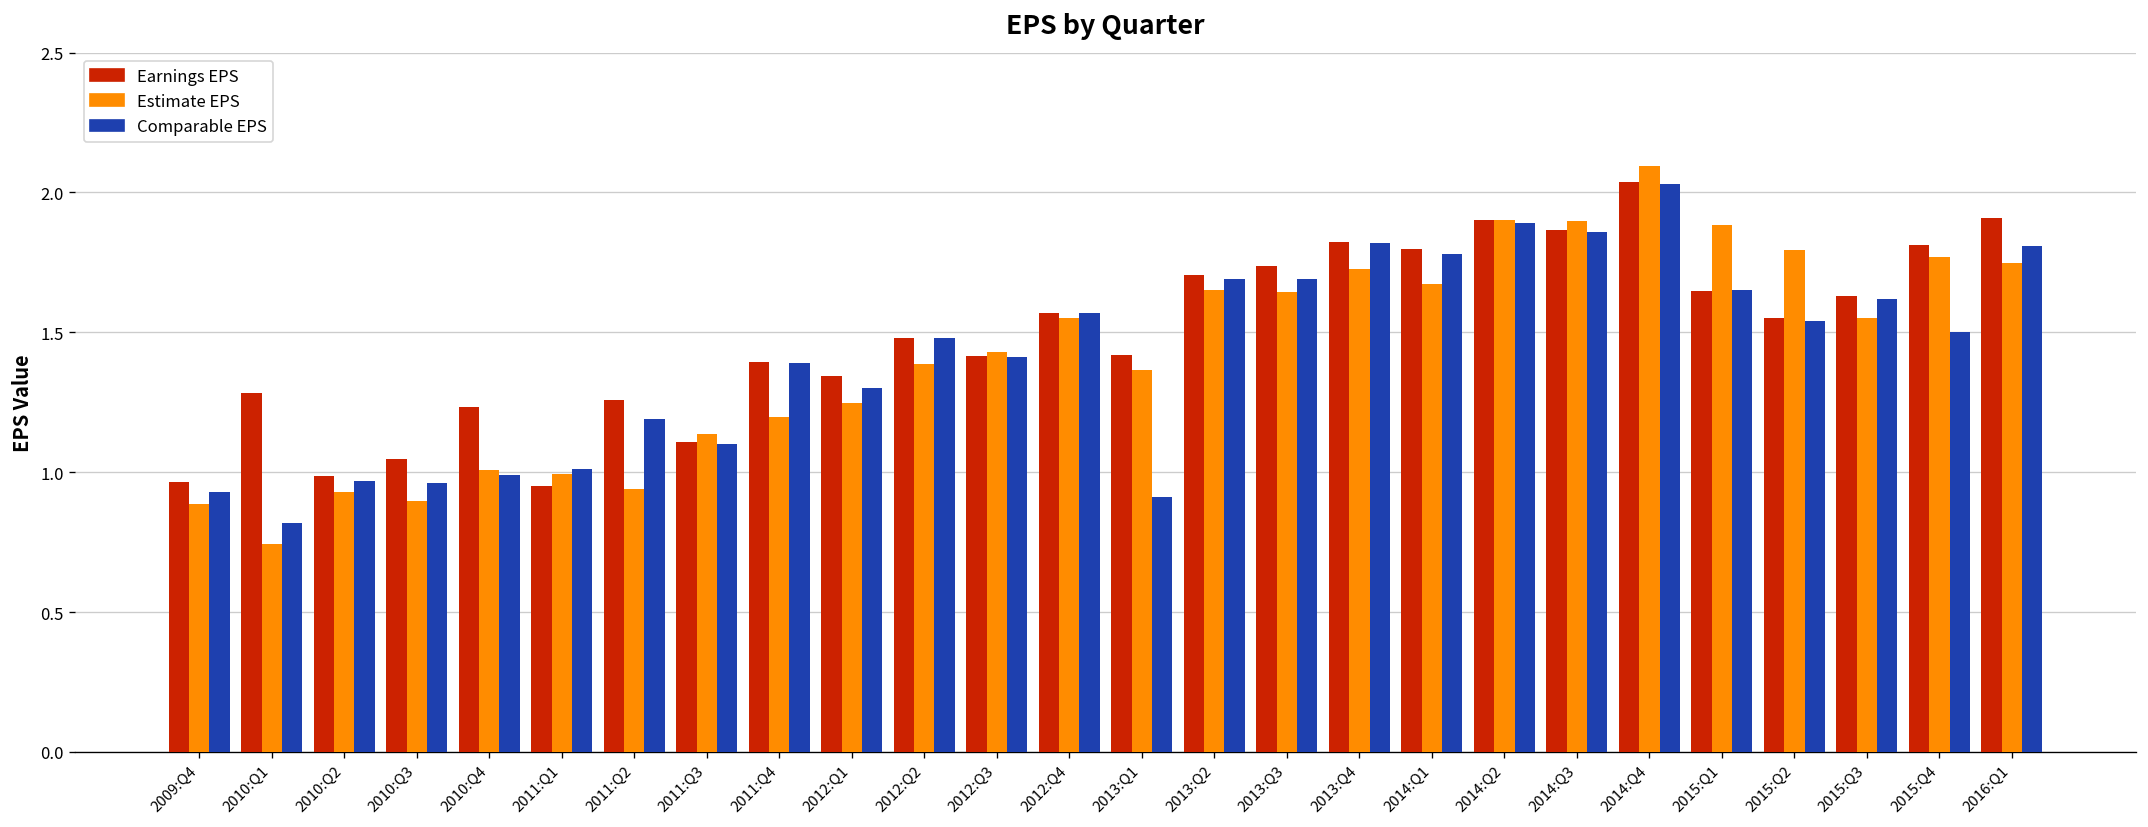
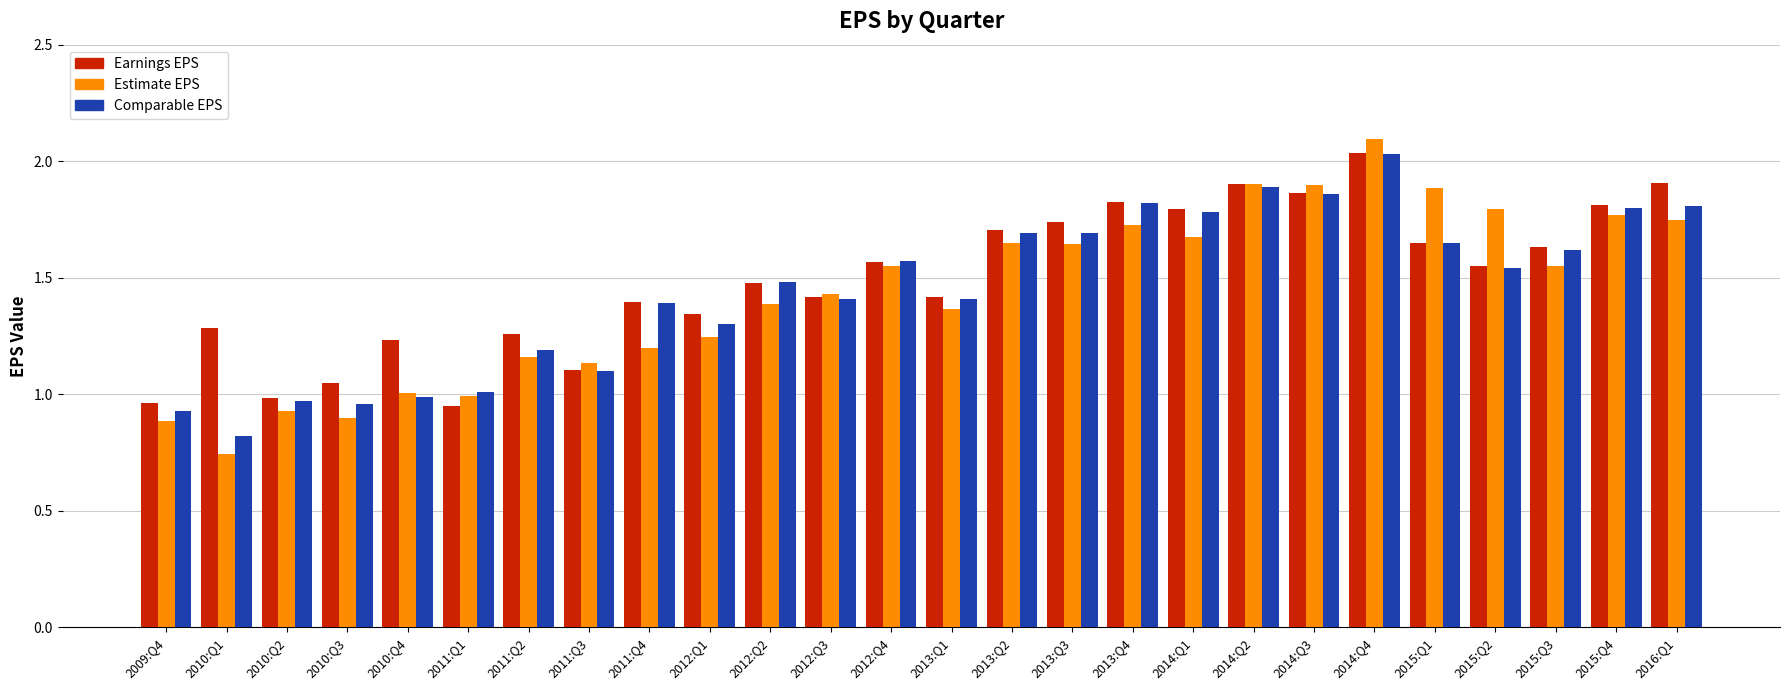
  {
    "Earnings EPS": {
      "2009:Q4": 0.96,
      "2010:Q1": 1.28,
      "2010:Q2": 0.99,
      "2010:Q3": 1.05,
      "2010:Q4": 1.23,
      "2011:Q1": 0.95,
      "2011:Q2": 1.26,
      "2011:Q3": 1.11,
      "2011:Q4": 1.39,
      "2012:Q1": 1.34,
      "2012:Q2": 1.48,
      "2012:Q3": 1.42,
      "2012:Q4": 1.57,
      "2013:Q1": 1.42,
      "2013:Q2": 1.71,
      "2013:Q3": 1.74,
      "2013:Q4": 1.82,
      "2014:Q1": 1.80,
      "2014:Q2": 1.90,
      "2014:Q3": 1.87,
      "2014:Q4": 2.04,
      "2015:Q1": 1.65,
      "2015:Q2": 1.55,
      "2015:Q3": 1.63,
      "2015:Q4": 1.81,
      "2016:Q1": 1.91
    },
    "Estimate EPS": {
      "2009:Q4": 0.89,
      "2010:Q1": 0.74,
      "2010:Q2": 0.93,
      "2010:Q3": 0.90,
      "2010:Q4": 1.01,
      "2011:Q1": 0.99,
-     "2011:Q2": 0.94,
+     "2011:Q2": 1.16,
      "2011:Q3": 1.14,
      "2011:Q4": 1.20,
      "2012:Q1": 1.25,
      "2012:Q2": 1.39,
      "2012:Q3": 1.43,
      "2012:Q4": 1.55,
      "2013:Q1": 1.37,
      "2013:Q2": 1.65,
      "2013:Q3": 1.64,
      "2013:Q4": 1.73,
      "2014:Q1": 1.67,
      "2014:Q2": 1.90,
      "2014:Q3": 1.90,
      "2014:Q4": 2.10,
      "2015:Q1": 1.88,
      "2015:Q2": 1.80,
      "2015:Q3": 1.55,
      "2015:Q4": 1.77,
      "2016:Q1": 1.75
    },
    "Comparable EPS": {
      "2009:Q4": 0.93,
      "2010:Q1": 0.82,
      "2010:Q2": 0.97,
      "2010:Q3": 0.96,
      "2010:Q4": 0.99,
      "2011:Q1": 1.01,
      "2011:Q2": 1.19,
      "2011:Q3": 1.10,
      "2011:Q4": 1.39,
      "2012:Q1": 1.30,
      "2012:Q2": 1.48,
      "2012:Q3": 1.41,
      "2012:Q4": 1.57,
-     "2013:Q1": 0.91,
+     "2013:Q1": 1.41,
      "2013:Q2": 1.69,
      "2013:Q3": 1.69,
      "2013:Q4": 1.82,
      "2014:Q1": 1.78,
      "2014:Q2": 1.89,
      "2014:Q3": 1.86,
      "2014:Q4": 2.03,
      "2015:Q1": 1.65,
      "2015:Q2": 1.54,
      "2015:Q3": 1.62,
-     "2015:Q4": 1.5,
+     "2015:Q4": 1.8,
      "2016:Q1": 1.81
    }
  }
